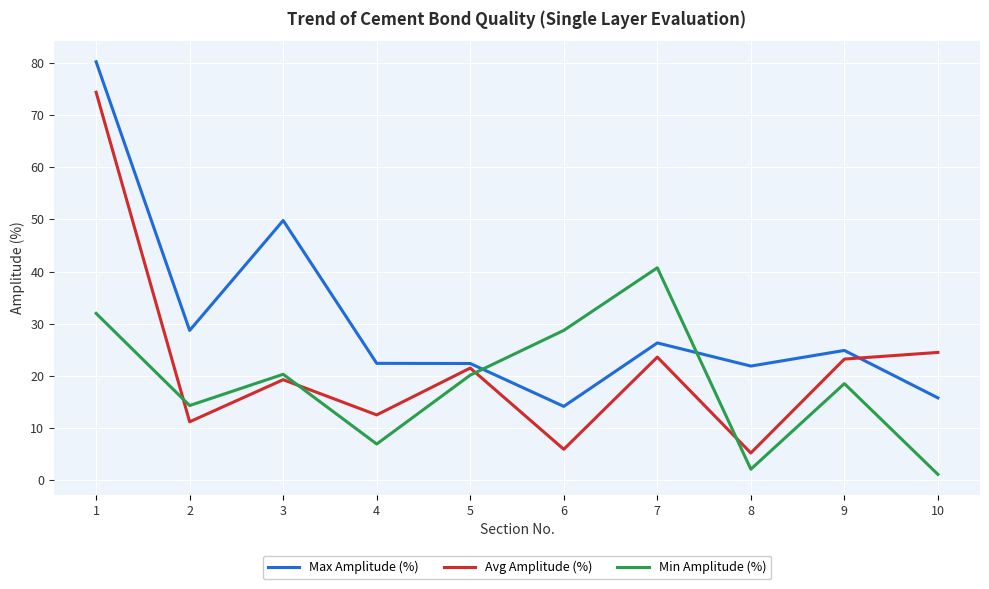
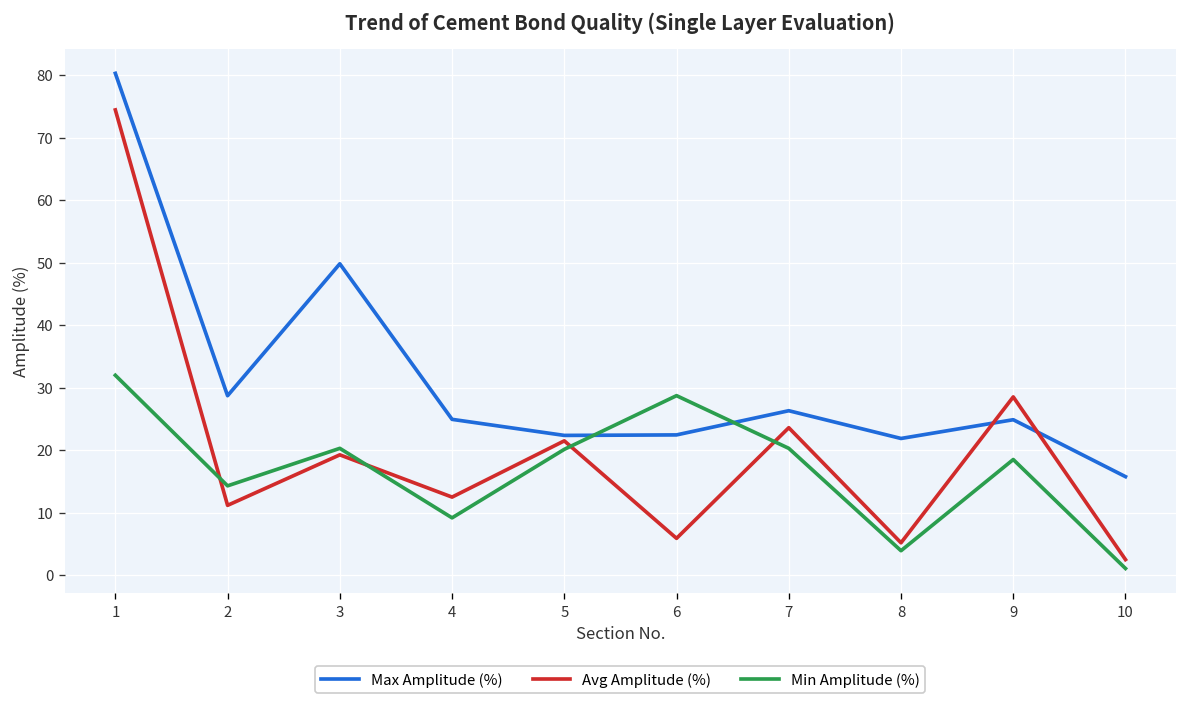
  {
    "Max Amplitude (%)": {
      "1": 80,
      "2": 29,
      "3": 50,
-     "4": 22,
+     "4": 25,
      "5": 22,
-     "6": 14,
+     "6": 22,
      "7": 26,
      "8": 22,
      "9": 25,
      "10": 16
    },
    "Avg Amplitude (%)": {
      "1": 74,
      "2": 11,
      "3": 19,
      "4": 12,
      "5": 21,
      "6": 6,
      "7": 24,
      "8": 5,
-     "9": 23,
-     "10": 24
+     "9": 29,
+     "10": 2
    },
    "Min Amplitude (%)": {
      "1": 32,
      "2": 14,
      "3": 20,
-     "4": 7,
+     "4": 9,
      "5": 20,
      "6": 29,
-     "7": 41,
-     "8": 2,
+     "7": 20,
+     "8": 4,
      "9": 18,
      "10": 1
    }
  }
